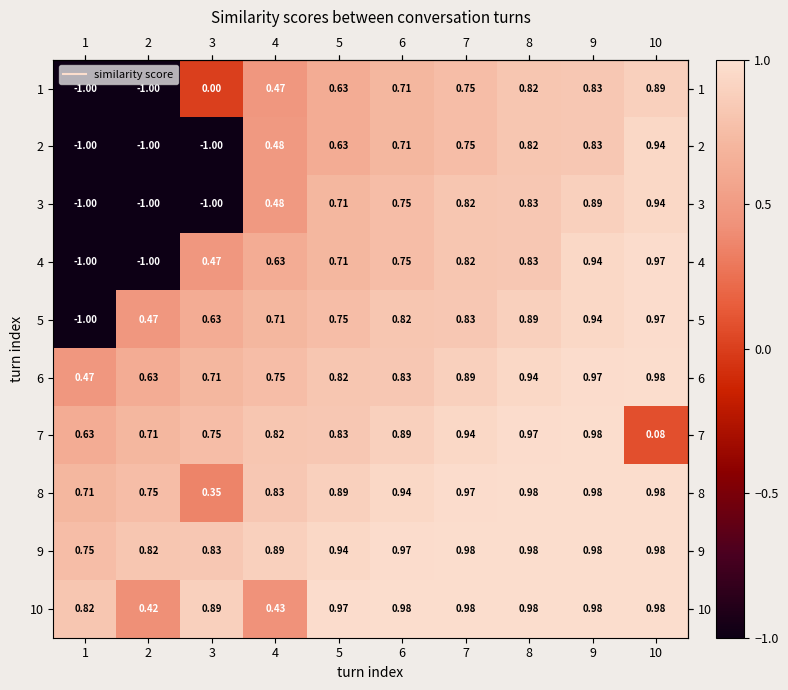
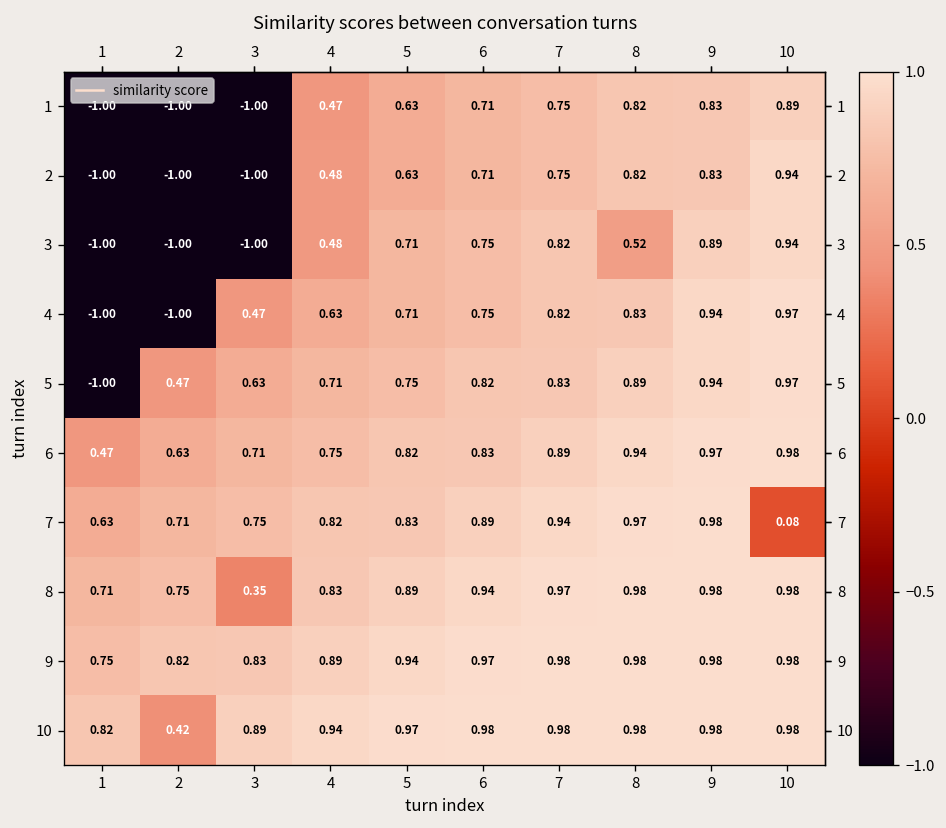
  {
    "1": {
-     "3": 0.00,
+     "3": -1.00,
      "4": 0.47,
      "5": 0.63,
      "6": 0.71,
      "7": 0.75,
      "8": 0.82,
      "9": 0.83,
      "10": 0.89
    },
    "2": {
      "1": -1.00,
      "2": -1.00,
      "3": -1.00,
      "4": 0.48,
      "5": 0.63,
      "6": 0.71,
      "7": 0.75,
      "8": 0.82,
      "9": 0.83,
      "10": 0.94
    },
    "3": {
      "1": -1.00,
      "2": -1.00,
      "3": -1.00,
      "4": 0.48,
      "5": 0.71,
      "6": 0.75,
      "7": 0.82,
-     "8": 0.83,
+     "8": 0.52,
      "9": 0.89,
      "10": 0.94
    },
    "4": {
      "1": -1.00,
      "2": -1.00,
      "3": 0.47,
      "4": 0.63,
      "5": 0.71,
      "6": 0.75,
      "7": 0.82,
      "8": 0.83,
      "9": 0.94,
      "10": 0.97
    },
    "5": {
      "1": -1.00,
      "2": 0.47,
      "3": 0.63,
      "4": 0.71,
      "5": 0.75,
      "6": 0.82,
      "7": 0.83,
      "8": 0.89,
      "9": 0.94,
      "10": 0.97
    },
    "6": {
      "1": 0.47,
      "2": 0.63,
      "3": 0.71,
      "4": 0.75,
      "5": 0.82,
      "6": 0.83,
      "7": 0.89,
      "8": 0.94,
      "9": 0.97,
      "10": 0.98
    },
    "7": {
      "1": 0.63,
      "2": 0.71,
      "3": 0.75,
      "4": 0.82,
      "5": 0.83,
      "6": 0.89,
      "7": 0.94,
      "8": 0.97,
      "9": 0.98,
      "10": 0.08
    },
    "8": {
      "1": 0.71,
      "2": 0.75,
      "3": 0.35,
      "4": 0.83,
      "5": 0.89,
      "6": 0.94,
      "7": 0.97,
      "8": 0.98,
      "9": 0.98,
      "10": 0.98
    },
    "9": {
      "1": 0.75,
      "2": 0.82,
      "3": 0.83,
      "4": 0.89,
      "5": 0.94,
      "6": 0.97,
      "7": 0.98,
      "8": 0.98,
      "9": 0.98,
      "10": 0.98
    },
    "10": {
      "1": 0.82,
      "2": 0.42,
      "3": 0.89,
-     "4": 0.43,
+     "4": 0.94,
      "5": 0.97,
      "6": 0.98,
      "7": 0.98,
      "8": 0.98,
      "9": 0.98,
      "10": 0.98
    }
  }
